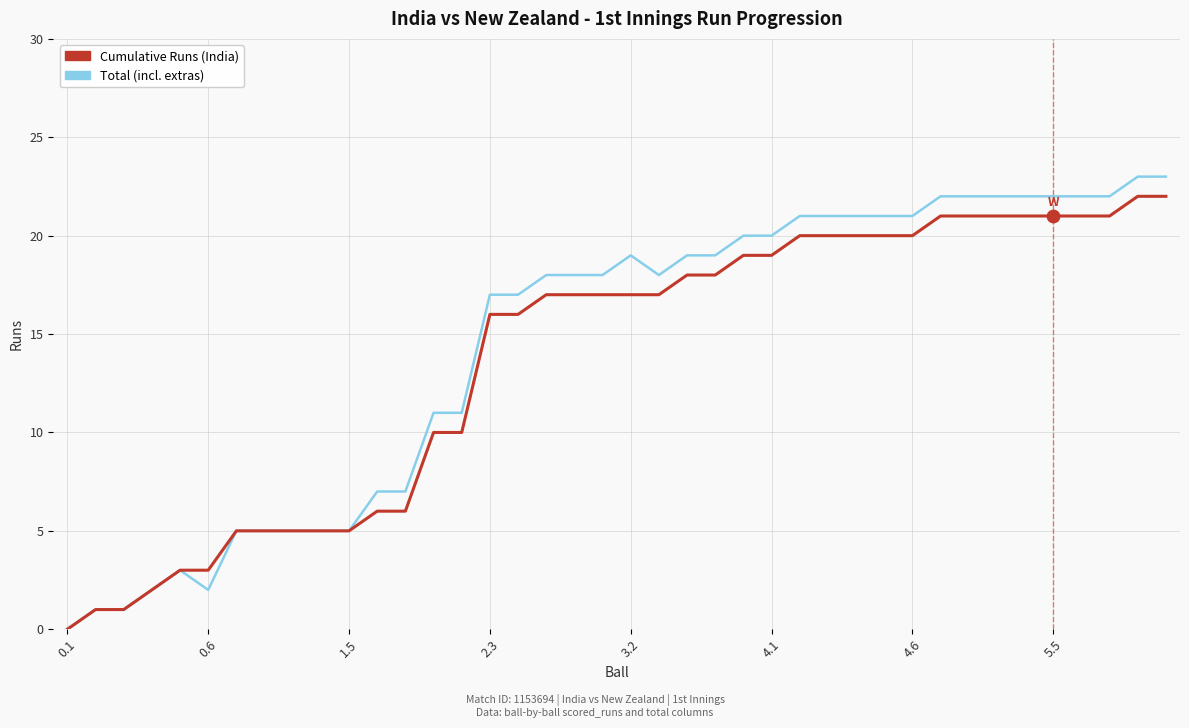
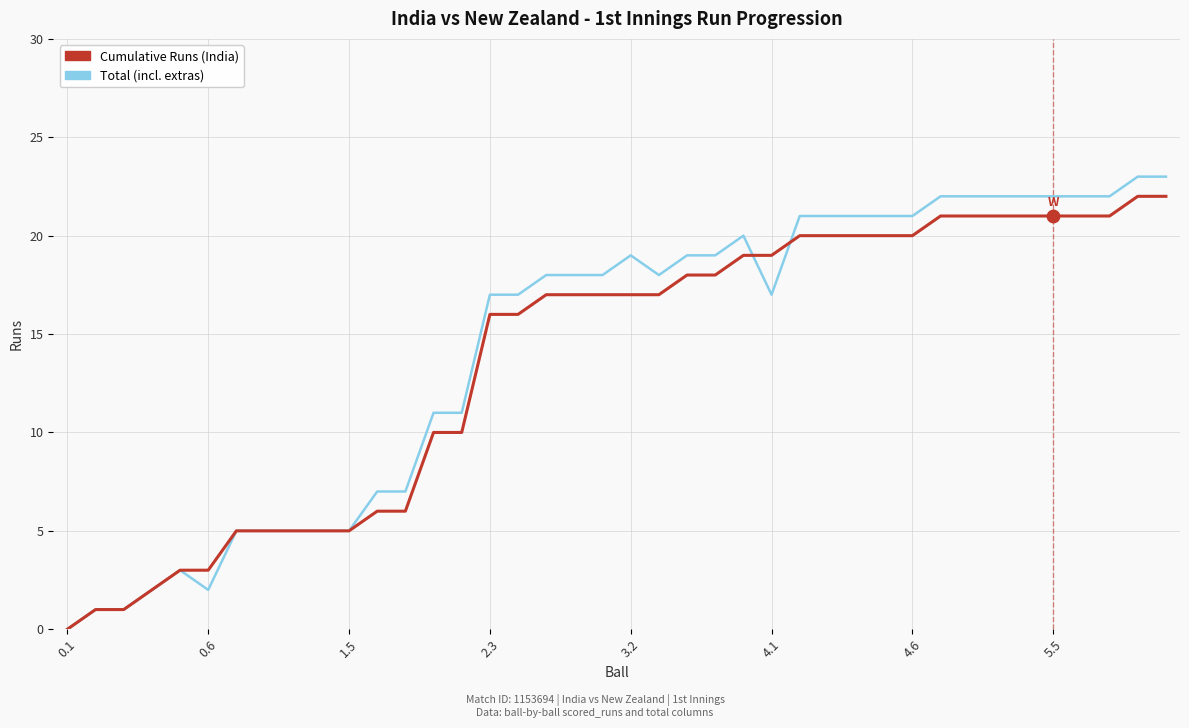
  {
    "Total (incl. extras)": {
      "0.6": 2,
      "2.3": 17,
      "3.2": 19,
-     "4.1": 20,
+     "4.1": 17,
      "4.6": 21,
      "5.5": 22
    }
  }
